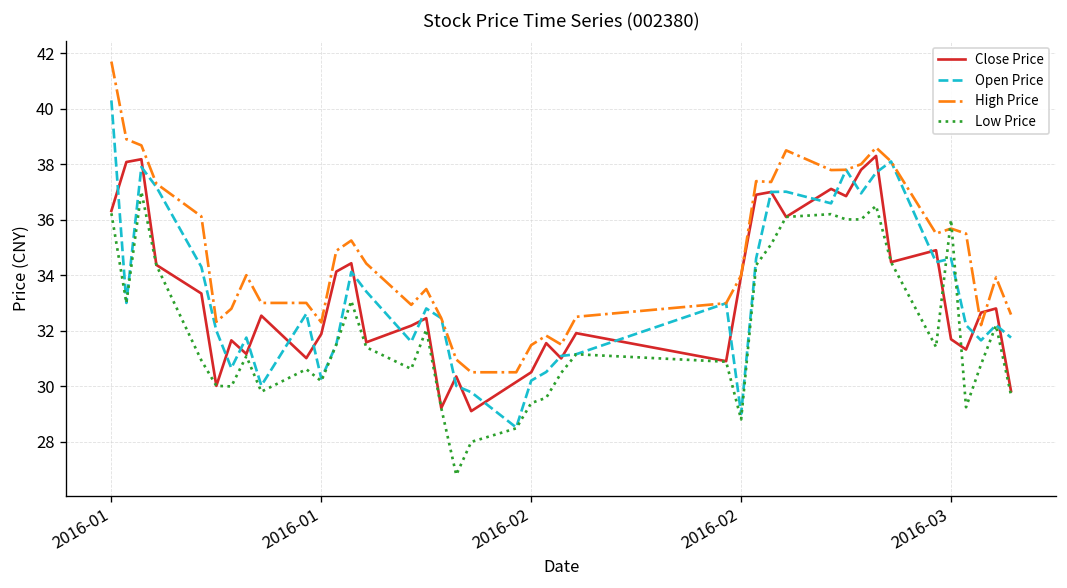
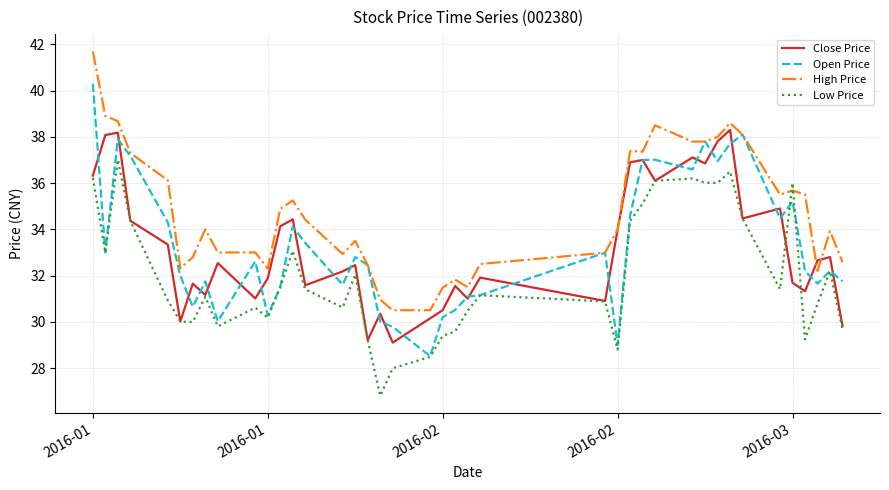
  {
    "Close Price": {
      "2016-03": 31.7
    },
    "Open Price": {
-     "2016-03": 34.6
+     "2016-03": 35.2
    },
    "High Price": {
      "2016-03": 35.7
    },
    "Low Price": {
      "2016-03": 36.0
    }
  }
